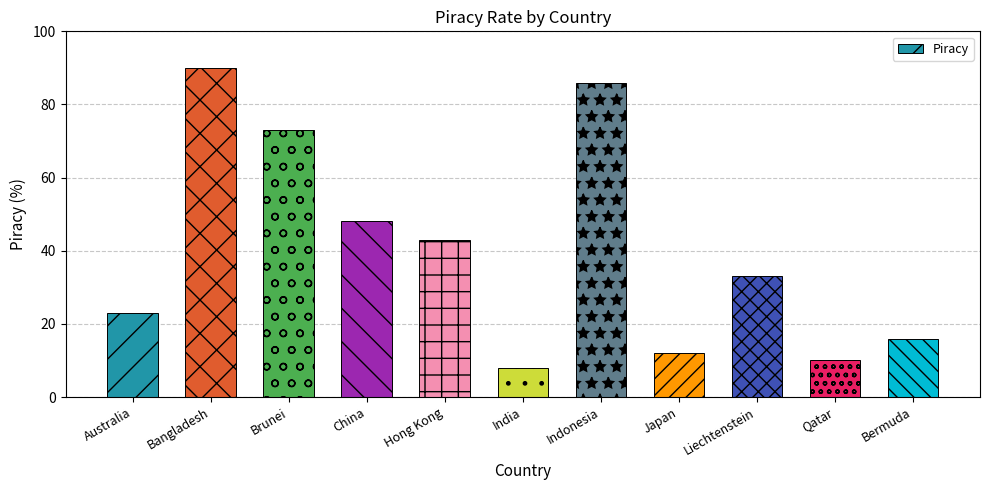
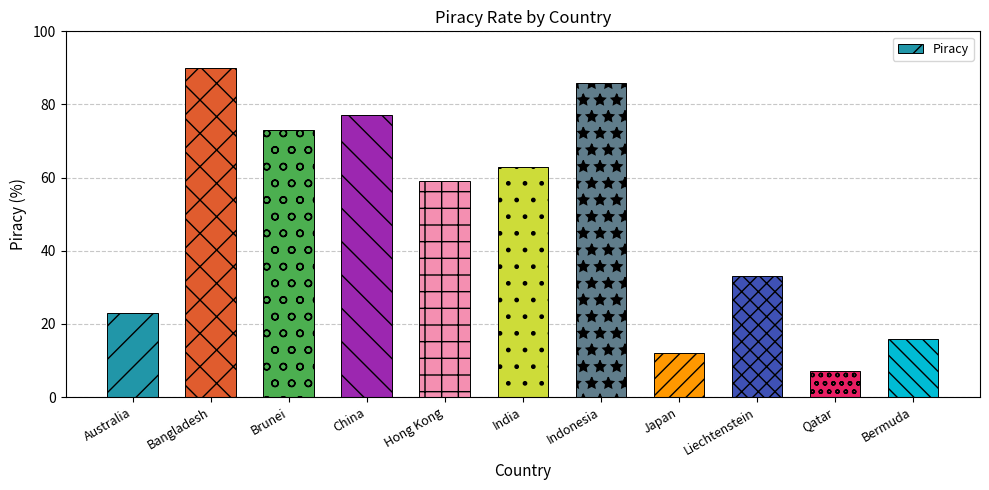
  {
    "Australia": 23,
    "Bangladesh": 90,
    "Brunei": 73,
-   "China": 48,
-   "Hong Kong": 43,
-   "India": 8,
+   "China": 77,
+   "Hong Kong": 59,
+   "India": 63,
    "Indonesia": 86,
    "Japan": 12,
    "Liechtenstein": 33,
-   "Qatar": 10,
+   "Qatar": 7,
    "Bermuda": 16
  }
